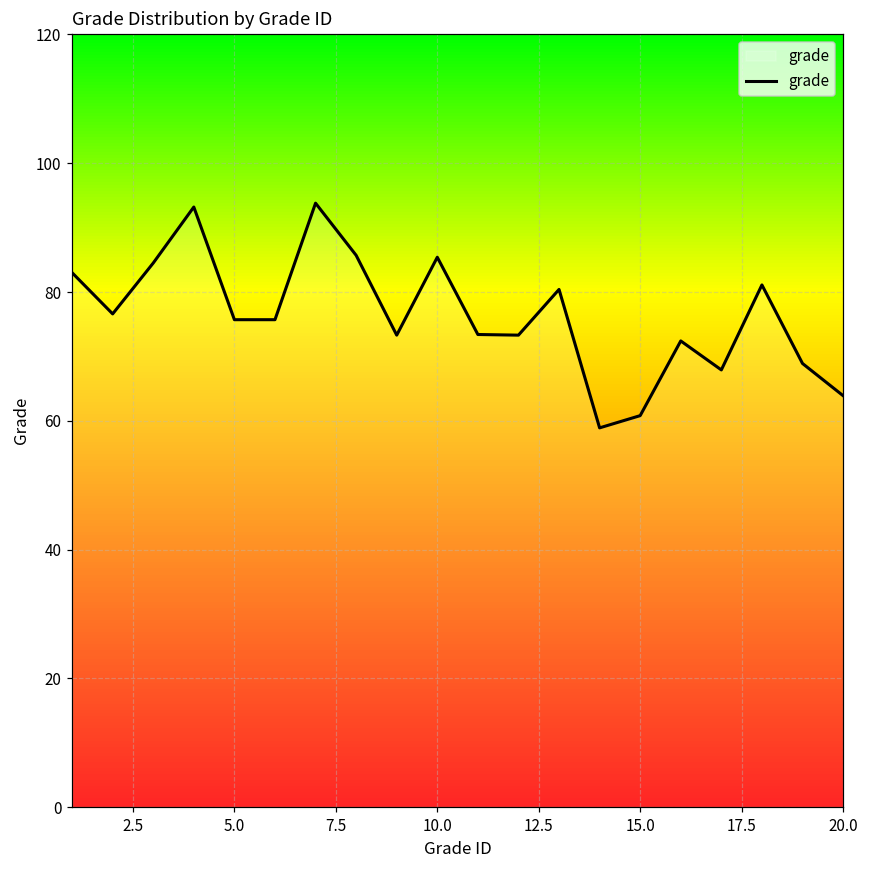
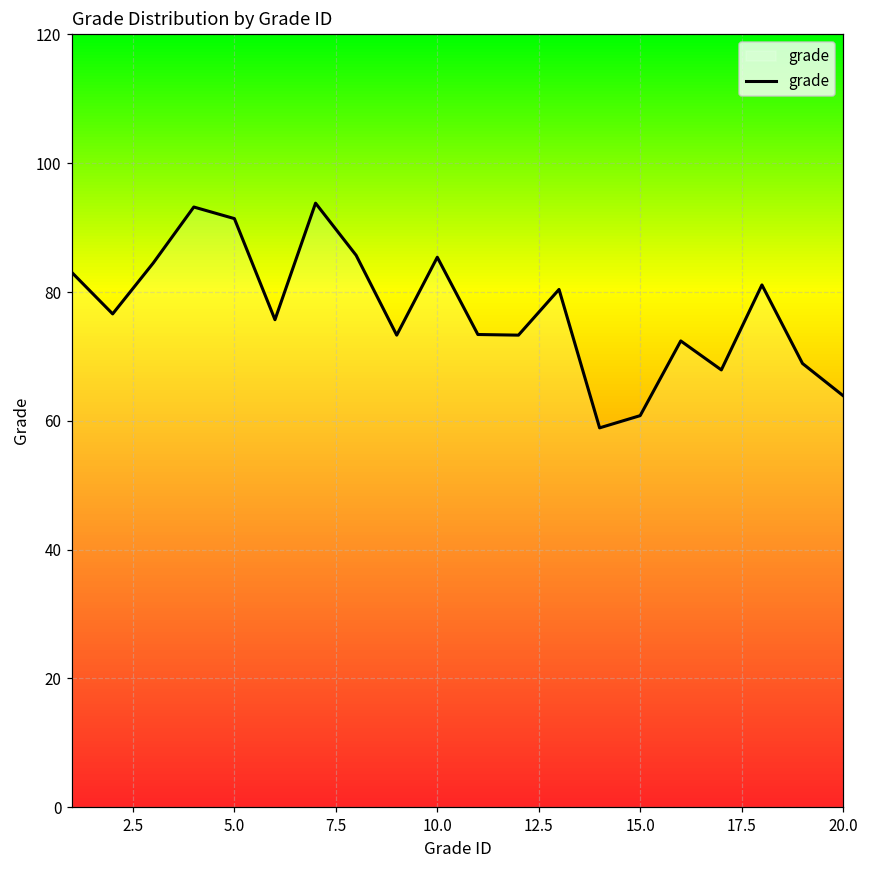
  {
-   "5.0": 76,
+   "5.0": 91,
    "10.0": 85,
    "15.0": 61,
    "20.0": 64
  }
